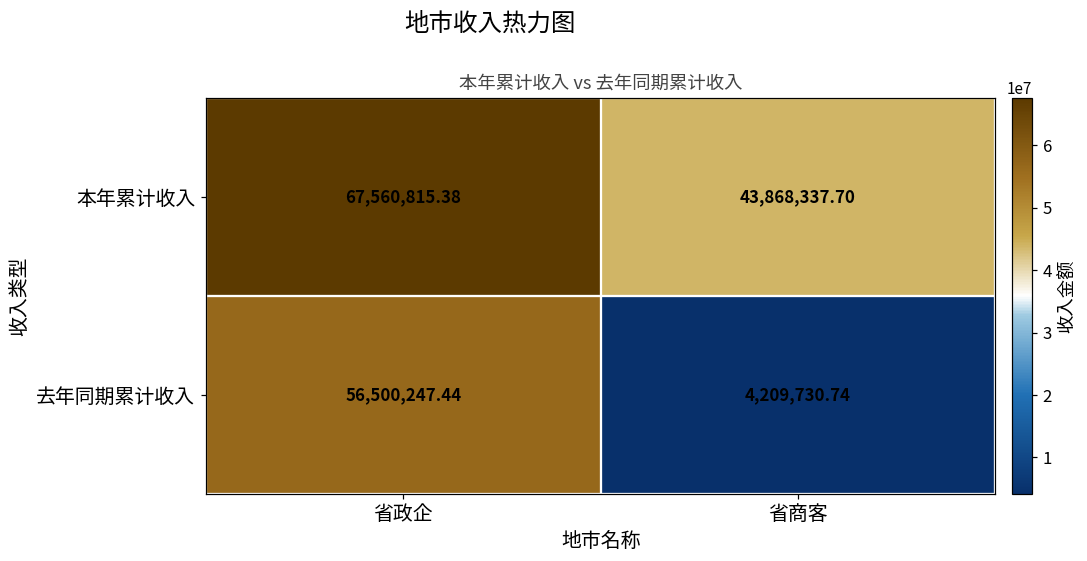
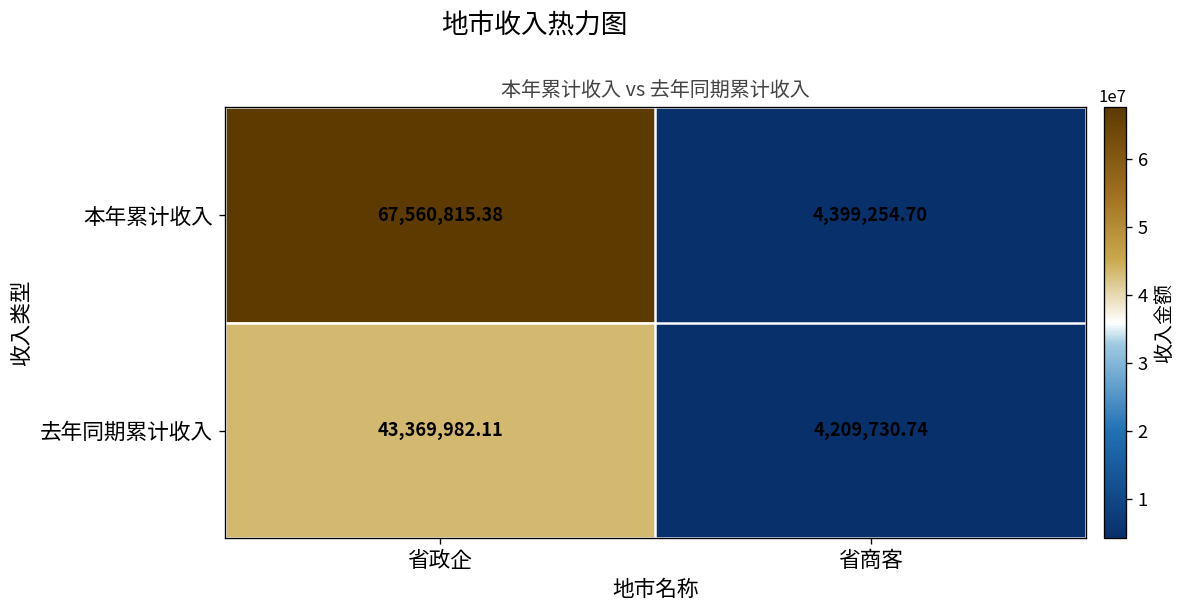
  {
    "本年累计收入": {
      "省政企": "67,560,815.38",
-     "省商客": "43,868,337.70"
+     "省商客": "4,399,254.70"
    },
    "去年同期累计收入": {
-     "省政企": "56,500,247.44",
+     "省政企": "43,369,982.11",
      "省商客": "4,209,730.74"
    }
  }
